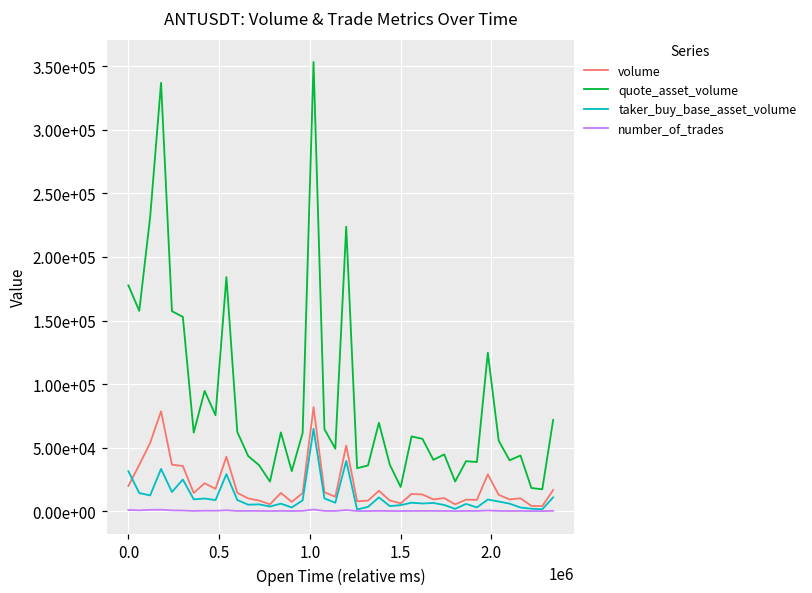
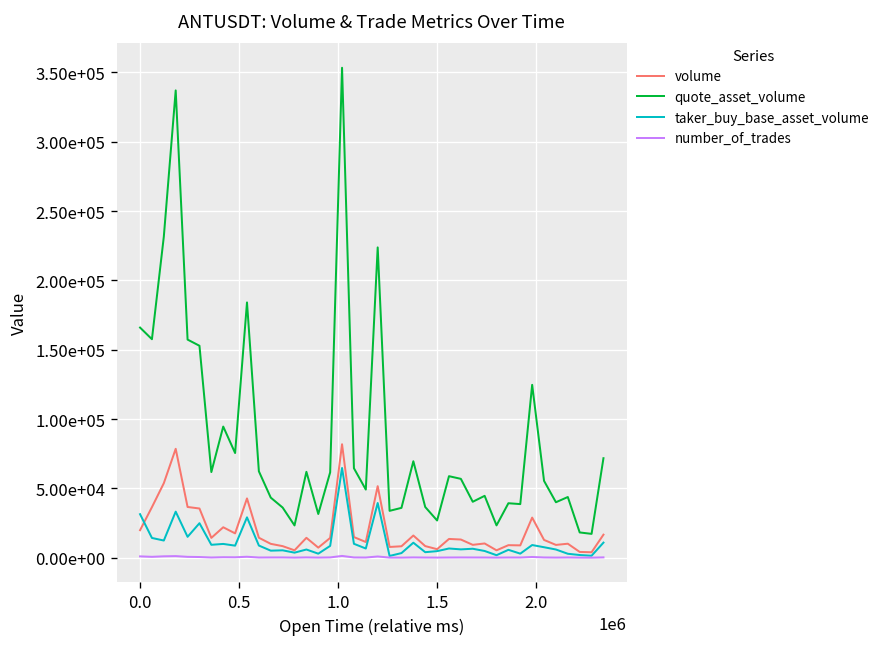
  {
    "volume": {
      "0.0": 20000
    },
    "quote_asset_volume": {
-     "0.0": 178000,
-     "1.5": 19000
+     "0.0": 166000,
+     "1.5": 27000
    },
    "taker_buy_base_asset_volume": {
      "0.0": 31000
    },
    "number_of_trades": {
      "0.0": 1000,
      "1.5": 0
    }
  }
